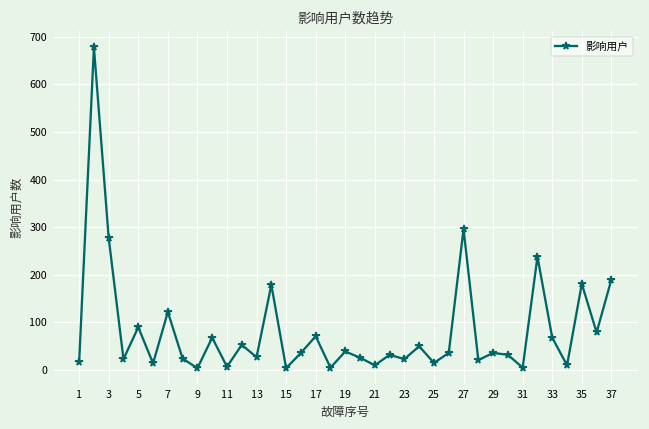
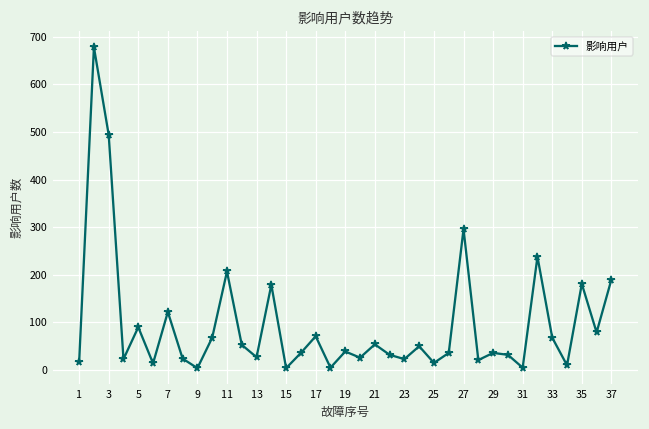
  {
    "1": 20,
-   "3": 280,
+   "3": 490,
    "5": 90,
    "7": 120,
    "9": 0,
-   "11": 10,
+   "11": 210,
    "13": 30,
    "15": 0,
    "17": 70,
    "19": 40,
-   "21": 10,
+   "21": 50,
    "23": 20,
    "25": 20,
    "27": 300,
    "29": 40,
    "31": 10,
    "33": 70,
    "35": 180,
    "37": 190
  }
